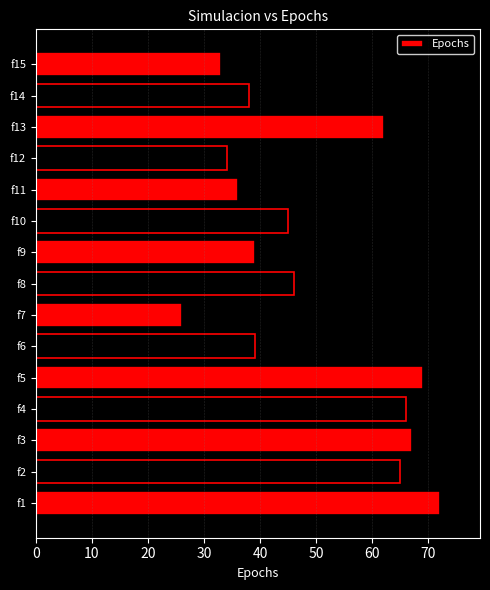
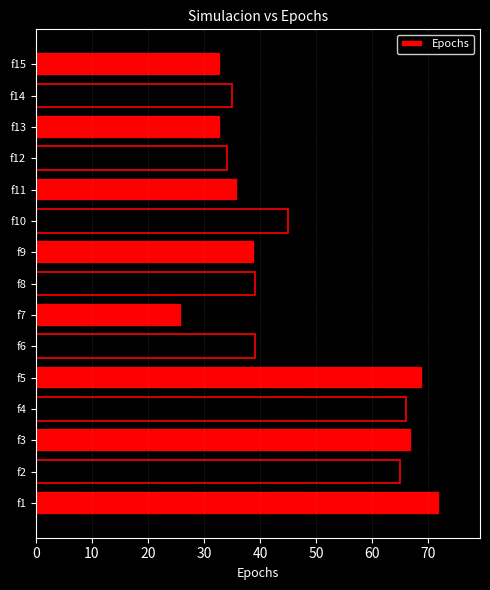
  {
    "f15": 33,
-   "f14": 38,
-   "f13": 62,
+   "f14": 35,
+   "f13": 33,
    "f12": 34,
    "f11": 36,
    "f10": 45,
    "f9": 39,
-   "f8": 46,
+   "f8": 39,
    "f7": 26,
    "f6": 39,
    "f5": 69,
    "f4": 66,
    "f3": 67,
    "f2": 65,
    "f1": 72
  }
